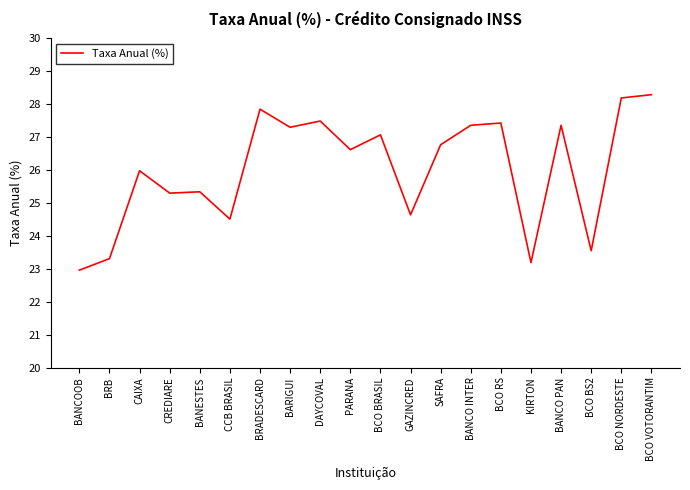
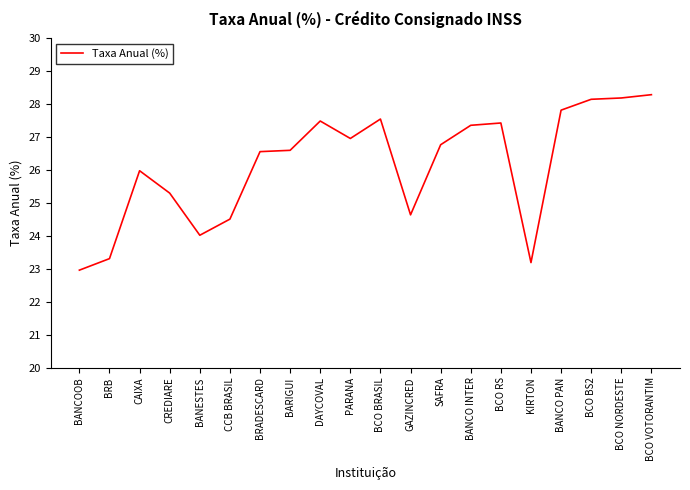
  {
    "BANCOOB": 23.0,
    "BRB": 23.3,
    "CAIXA": 26.0,
    "CREDIARE": 25.3,
-   "BANESTES": 25.3,
+   "BANESTES": 24.0,
    "CCB BRASIL": 24.5,
-   "BRADESCARD": 27.9,
-   "BARIGUI": 27.3,
+   "BRADESCARD": 26.6,
+   "BARIGUI": 26.6,
    "DAYCOVAL": 27.5,
-   "PARANA": 26.6,
-   "BCO BRASIL": 27.1,
+   "PARANA": 27.0,
+   "BCO BRASIL": 27.6,
    "GAZINCRED": 24.6,
    "SAFRA": 26.8,
    "BANCO INTER": 27.4,
    "BCO RS": 27.4,
    "KIRTON": 23.2,
-   "BANCO PAN": 27.4,
-   "BCO BS2": 23.6,
+   "BANCO PAN": 27.8,
+   "BCO BS2": 28.2,
    "BCO NORDESTE": 28.2,
    "BCO VOTORANTIM": 28.3
  }
